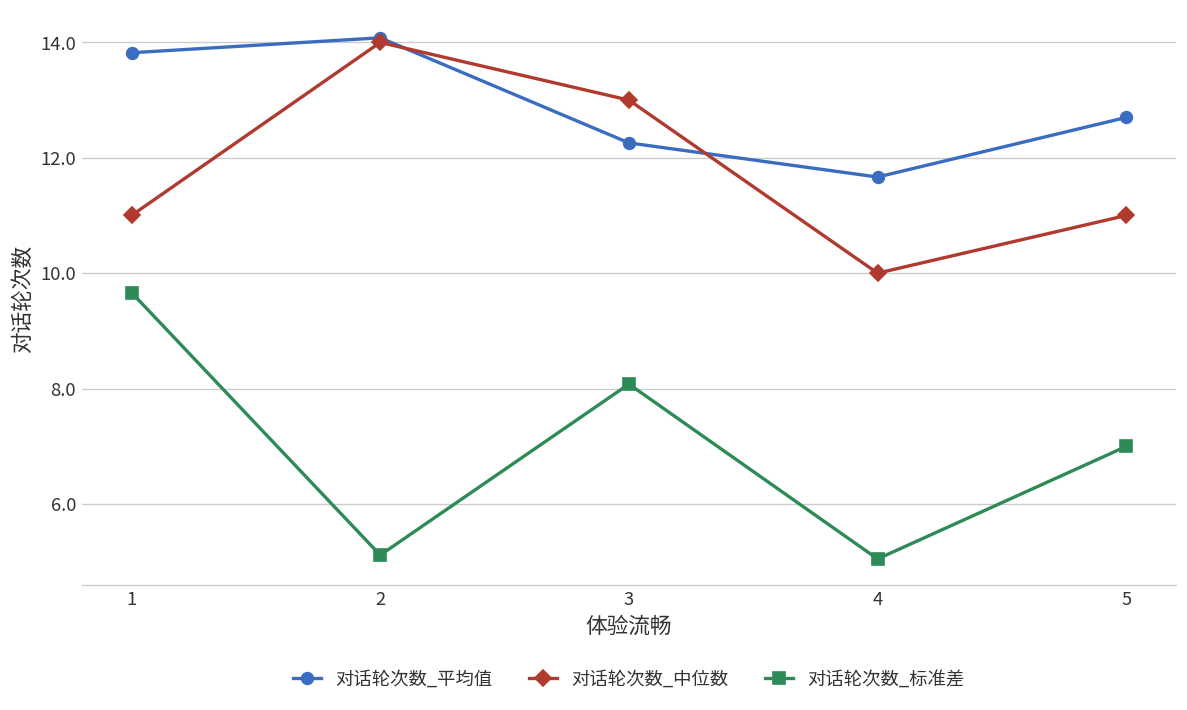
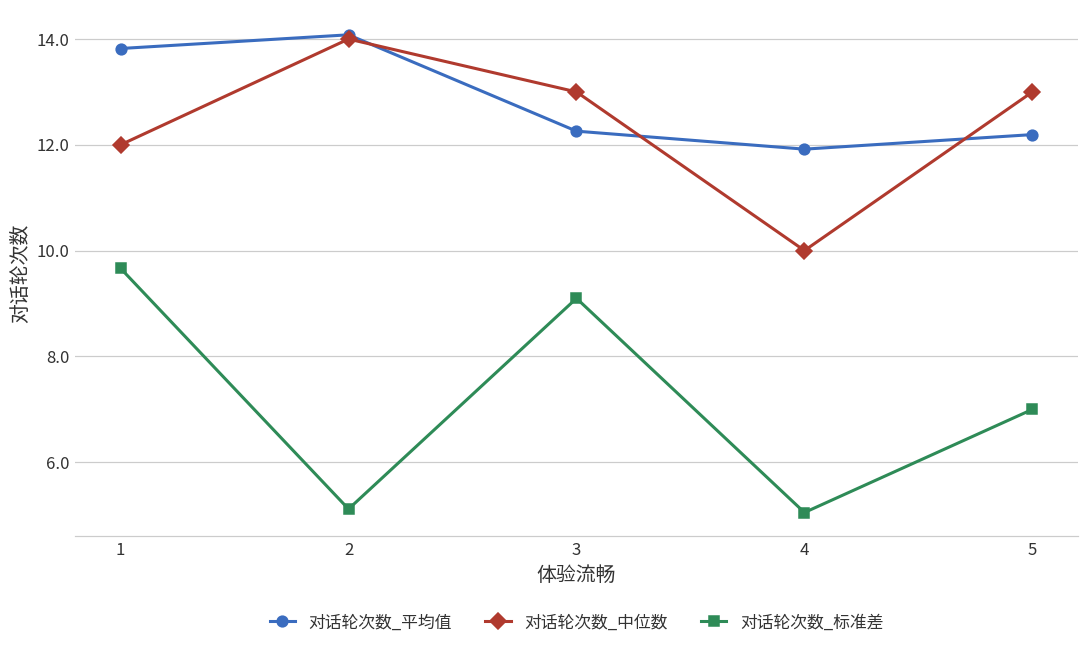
  {
    "对话轮次数_平均值": {
      "1": 13.8,
      "2": 14.1,
      "3": 12.3,
-     "4": 11.7,
-     "5": 12.7
+     "4": 11.9,
+     "5": 12.2
    },
    "对话轮次数_中位数": {
-     "1": 11,
+     "1": 12,
      "2": 14,
      "3": 13,
      "4": 10,
-     "5": 11
+     "5": 13
    },
    "对话轮次数_标准差": {
      "1": 9.7,
      "2": 5.1,
-     "3": 8.1,
+     "3": 9.1,
      "4": 5.0,
      "5": 7.0
    }
  }
